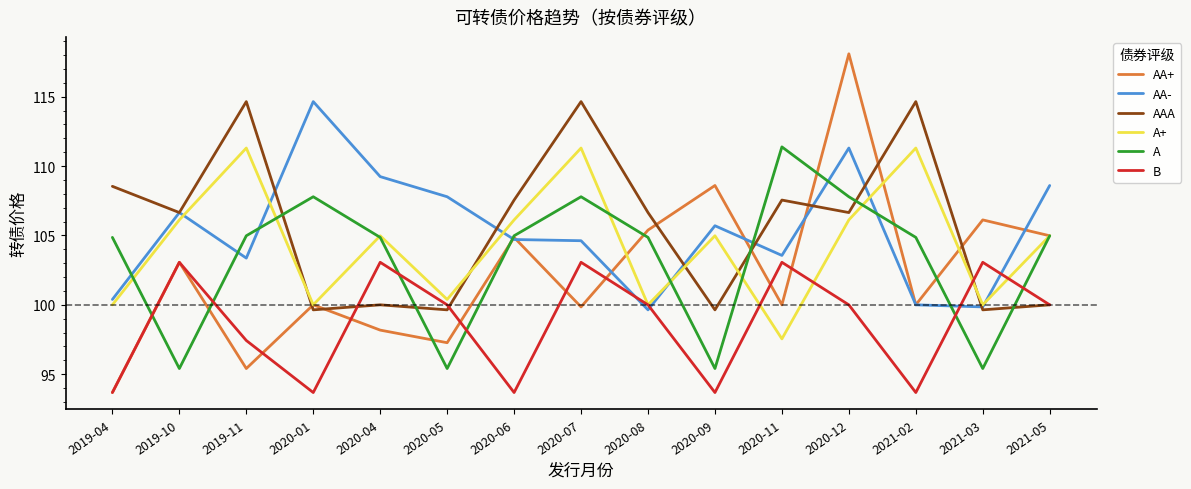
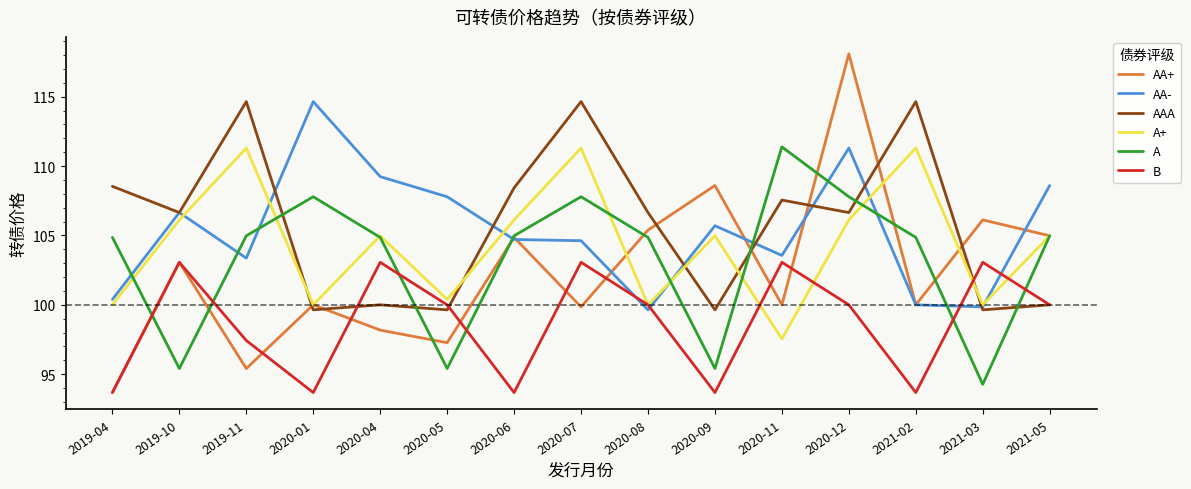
  {
    "AA+": {
      "2019-11": 95.4,
      "2020-04": 98.2,
      "2020-05": 97.3,
      "2020-07": 99.9,
      "2020-08": 105.4,
      "2020-09": 108.6,
      "2020-11": 100.0,
      "2020-12": 118.1,
      "2021-03": 106.1
    },
    "AA-": {
      "2019-04": 100.4,
      "2019-11": 103.4,
      "2020-01": 114.6,
      "2020-04": 109.2,
      "2020-05": 107.8,
      "2020-07": 104.6,
      "2020-08": 99.6,
      "2020-09": 105.7,
      "2020-11": 103.6,
      "2020-12": 111.3,
      "2021-05": 108.6
    },
    "AAA": {
      "2019-04": 108.5,
      "2019-11": 114.6,
      "2020-01": 99.6,
      "2020-04": 100.0,
      "2020-05": 99.6,
-     "2020-06": 107.6,
+     "2020-06": 108.4,
      "2020-07": 114.6,
      "2020-08": 106.6,
      "2020-09": 99.6,
      "2020-11": 107.6,
      "2020-12": 106.6,
      "2021-02": 114.6,
      "2021-03": 99.6
    },
    "A+": {
      "2019-04": 100.0,
      "2019-10": 106.1,
      "2019-11": 111.3,
      "2020-05": 100.4,
      "2020-06": 106.1,
      "2020-07": 111.3,
      "2020-09": 105.0,
      "2020-11": 97.5,
      "2020-12": 106.1,
      "2021-02": 111.3
    },
    "A": {
      "2019-04": 104.9,
      "2019-10": 95.4,
      "2019-11": 105.0,
      "2020-01": 107.8,
      "2020-05": 95.4,
      "2020-07": 107.8,
      "2020-08": 104.9,
      "2020-09": 95.4,
      "2020-11": 111.4,
      "2020-12": 107.8,
      "2021-02": 104.9,
-     "2021-03": 95.4
+     "2021-03": 94.3
    },
    "B": {
      "2019-11": 97.4,
      "2020-01": 93.7,
      "2020-04": 103.1,
      "2020-05": 100.0,
      "2020-06": 93.7,
      "2020-07": 103.1,
      "2020-09": 93.7,
      "2020-11": 103.1,
      "2020-12": 100.0,
      "2021-02": 93.7,
      "2021-03": 103.1
    }
  }
